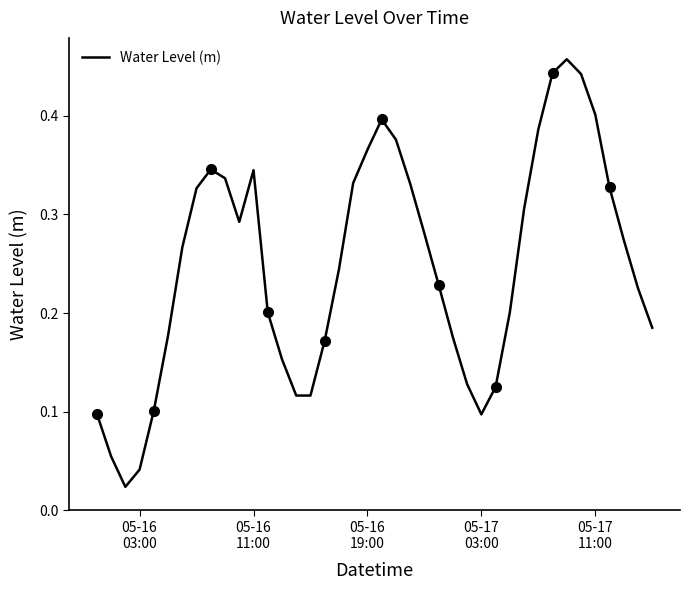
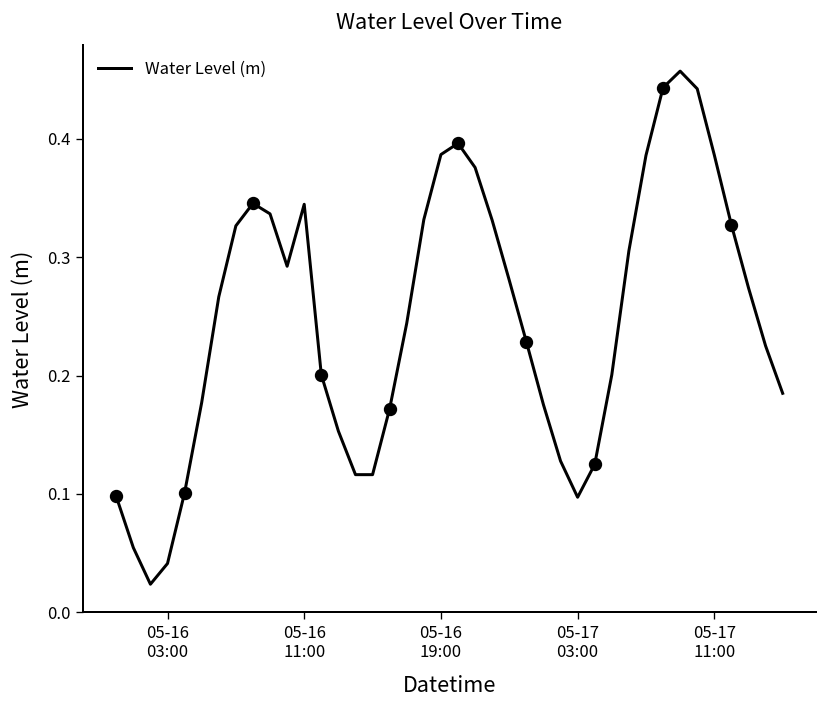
  {
    "Water Level (m)": {
      "05-16 03:00": 0.04,
      "05-16 11:00": 0.34,
-     "05-16 19:00": 0.37,
+     "05-16 19:00": 0.39,
      "05-17 03:00": 0.10,
-     "05-17 11:00": 0.40
+     "05-17 11:00": 0.39
    }
  }
